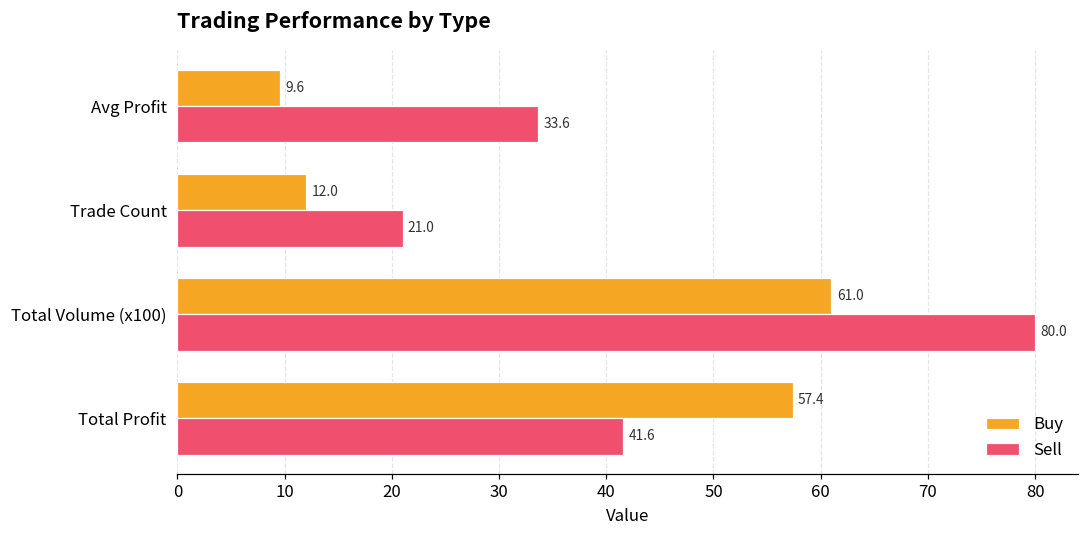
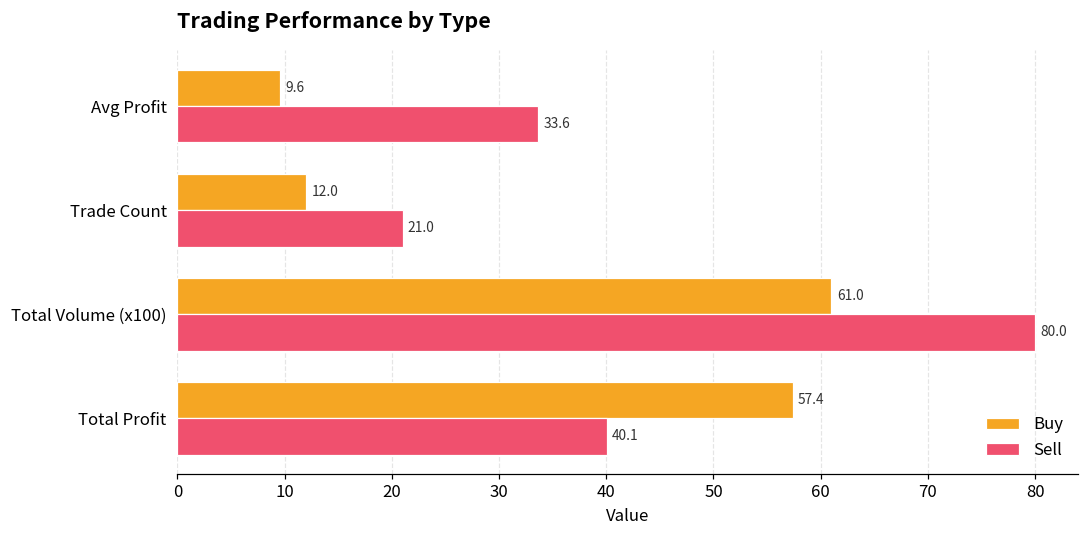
  {
    "Buy": {
      "Avg Profit": 9.6,
      "Trade Count": 12.0,
      "Total Volume (x100)": 61.0,
      "Total Profit": 57.4
    },
    "Sell": {
      "Avg Profit": 33.6,
      "Trade Count": 21.0,
      "Total Volume (x100)": 80.0,
-     "Total Profit": 41.6
+     "Total Profit": 40.1
    }
  }
